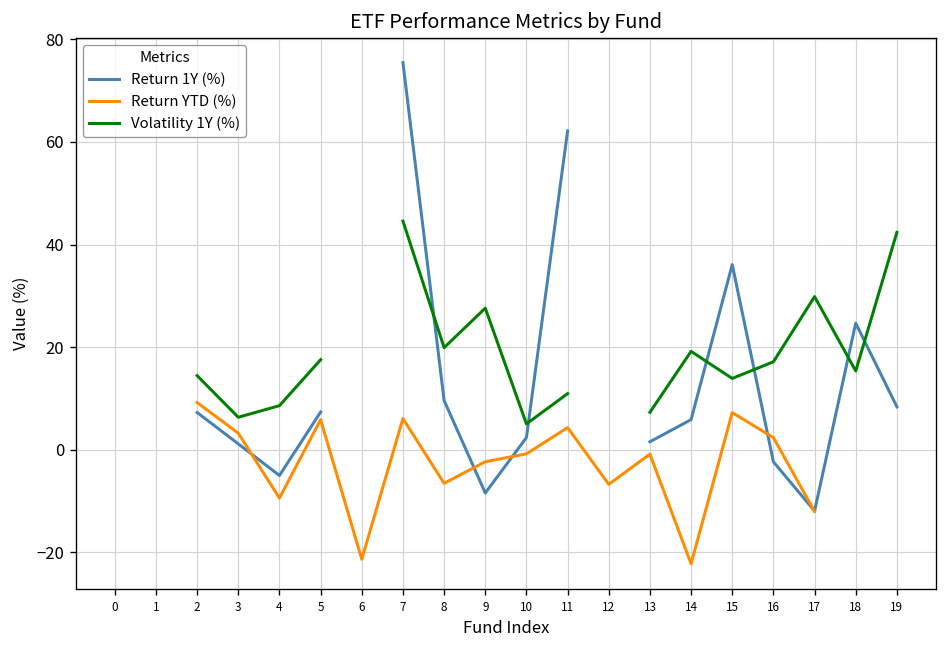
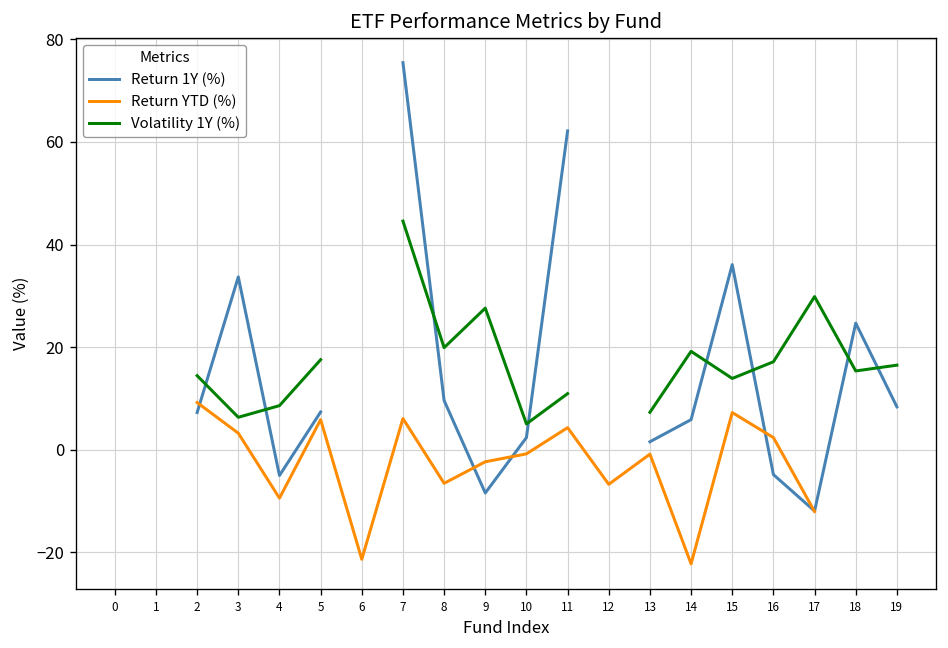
  {
    "Return 1Y (%)": {
      "0": -1,
      "2": 7,
-     "3": 1,
+     "3": 34,
      "4": -5,
      "5": 7,
      "7": 75,
      "8": 10,
      "9": -8,
      "10": 2,
      "11": 62,
      "13": 2,
      "14": 6,
      "15": 36,
-     "16": -2,
+     "16": -5,
      "18": 25,
      "19": 8
    },
    "Return YTD (%)": {
      "0": 1,
      "2": 9,
      "3": 3,
      "4": -9,
      "5": 6,
      "6": -21,
      "7": 6,
      "8": -7,
      "9": -2,
      "10": -1,
      "11": 4,
      "12": -7,
      "13": -1,
      "14": -22,
      "15": 7,
      "16": 2,
      "19": 0
    },
    "Volatility 1Y (%)": {
      "0": 9,
      "2": 14,
      "3": 6,
      "4": 9,
      "5": 18,
      "7": 45,
      "8": 20,
      "9": 28,
      "10": 5,
      "11": 11,
      "13": 7,
      "14": 19,
      "15": 14,
      "16": 17,
      "17": 30,
      "18": 15,
-     "19": 42
+     "19": 16
    }
  }
